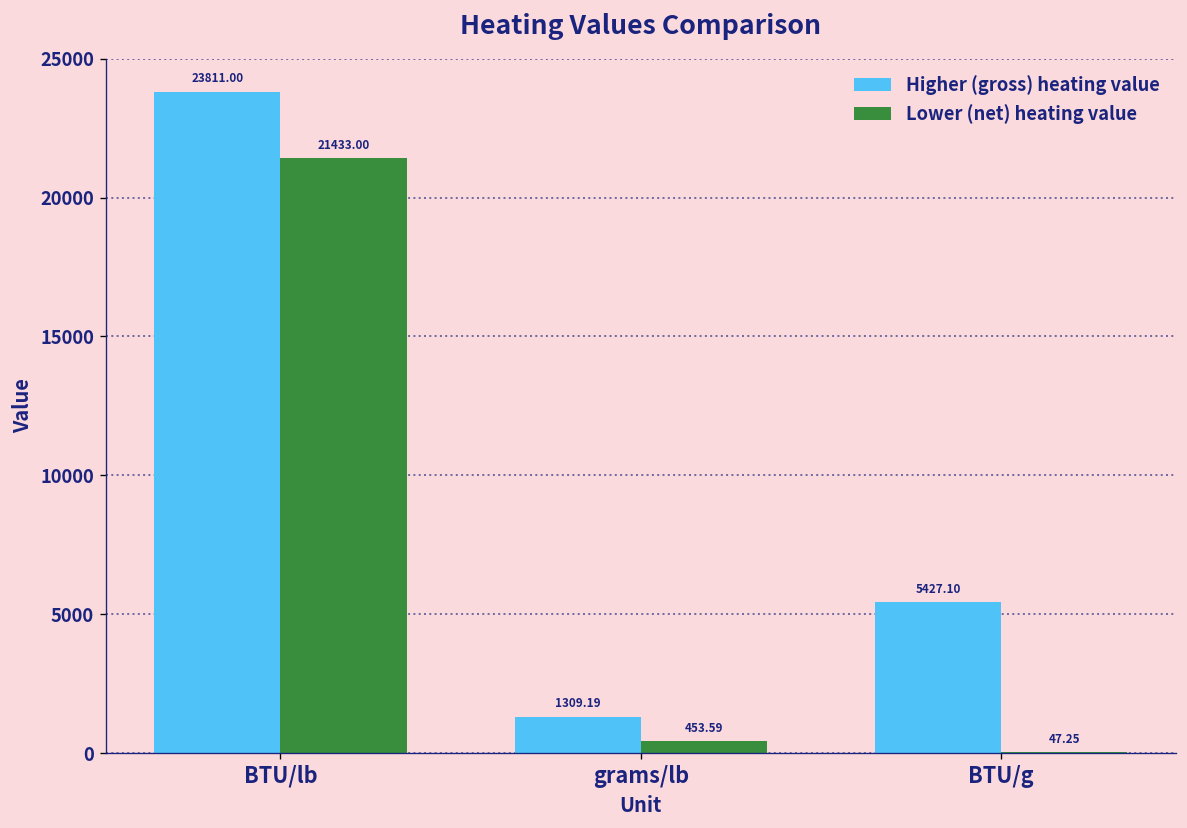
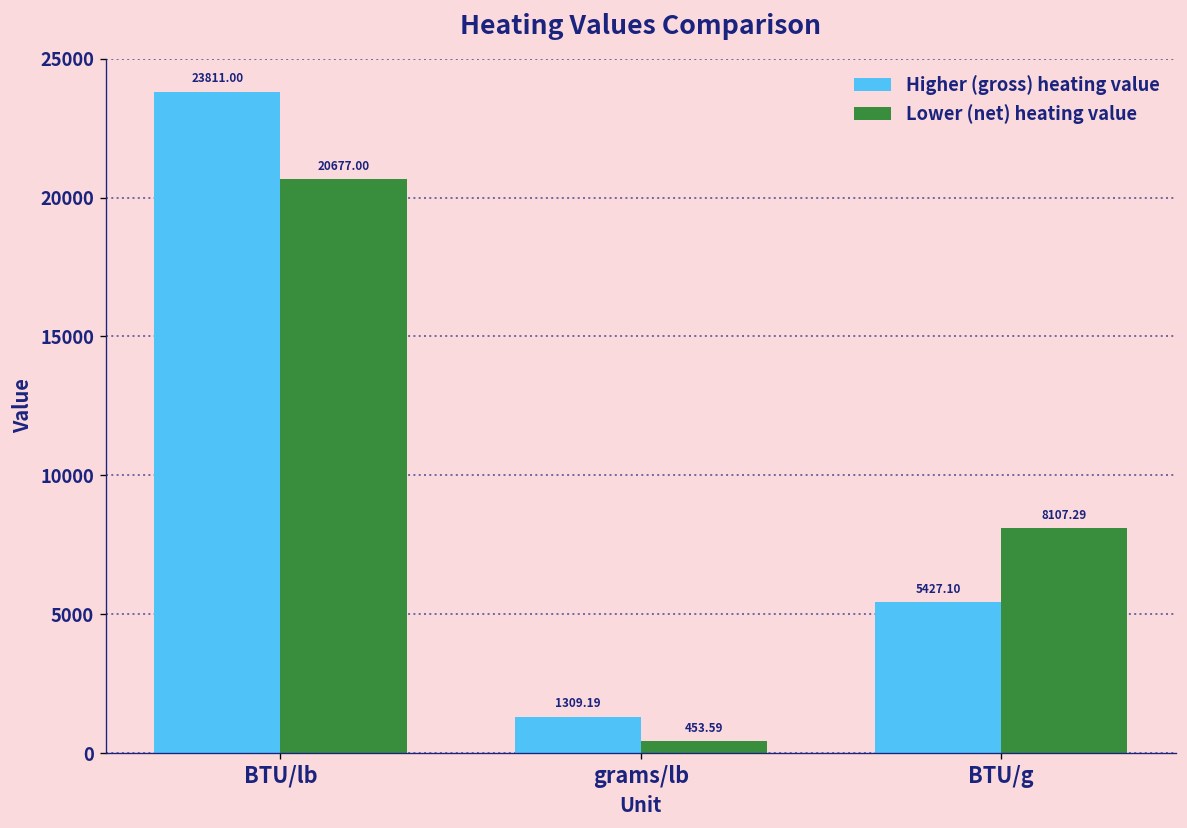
  {
    "Higher (gross) heating value": {
      "BTU/lb": 23811.00,
      "grams/lb": 1309.19,
      "BTU/g": 5427.10
    },
    "Lower (net) heating value": {
-     "BTU/lb": 21433.00,
+     "BTU/lb": 20677.00,
      "grams/lb": 453.59,
-     "BTU/g": 47.25
+     "BTU/g": 8107.29
    }
  }
